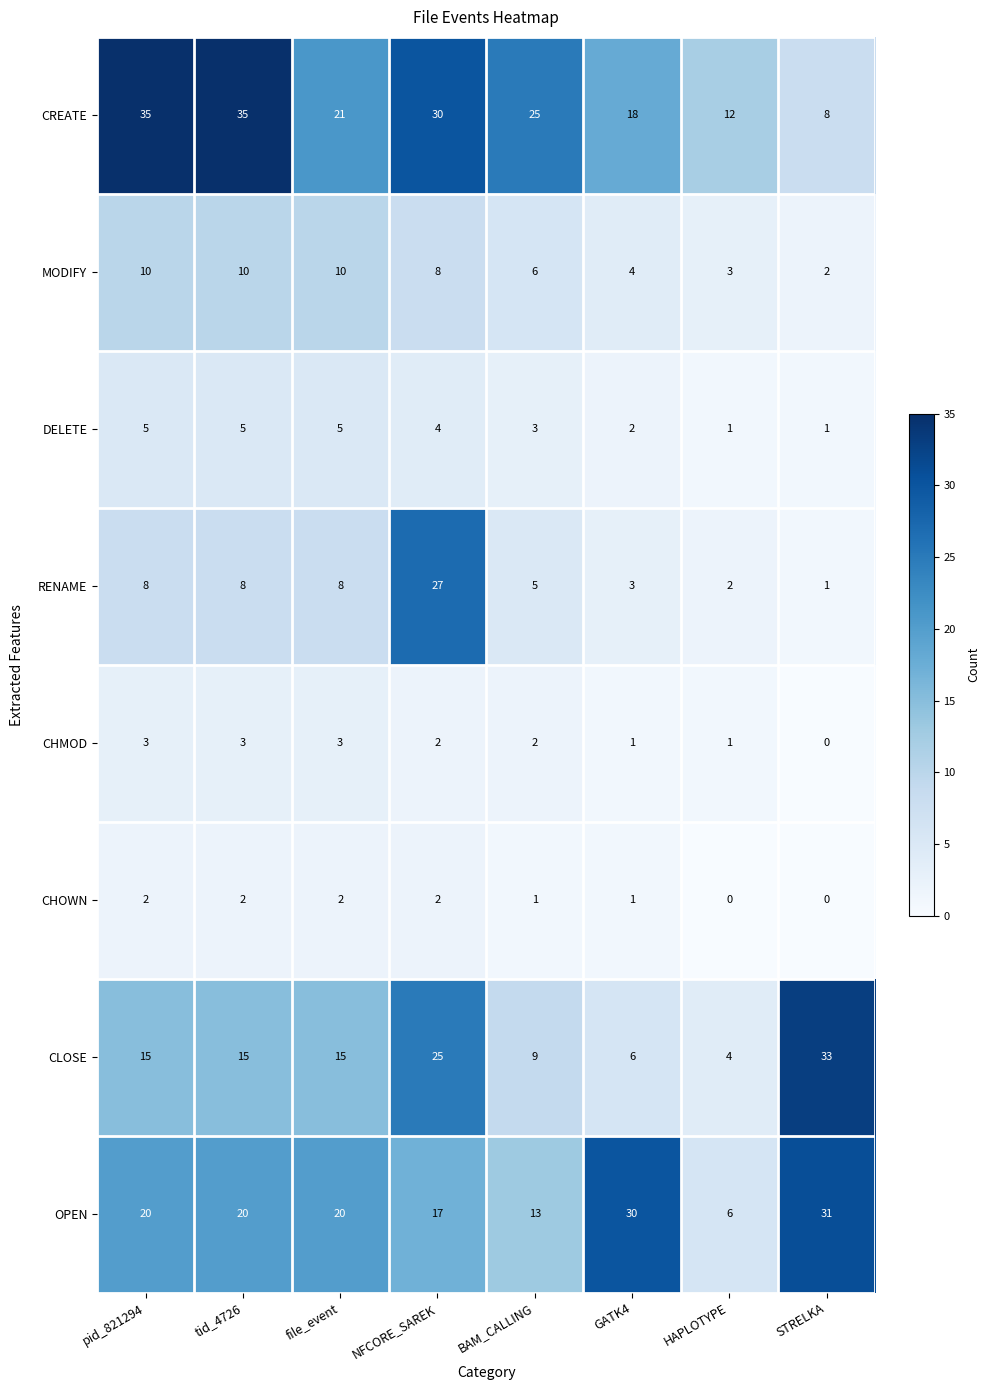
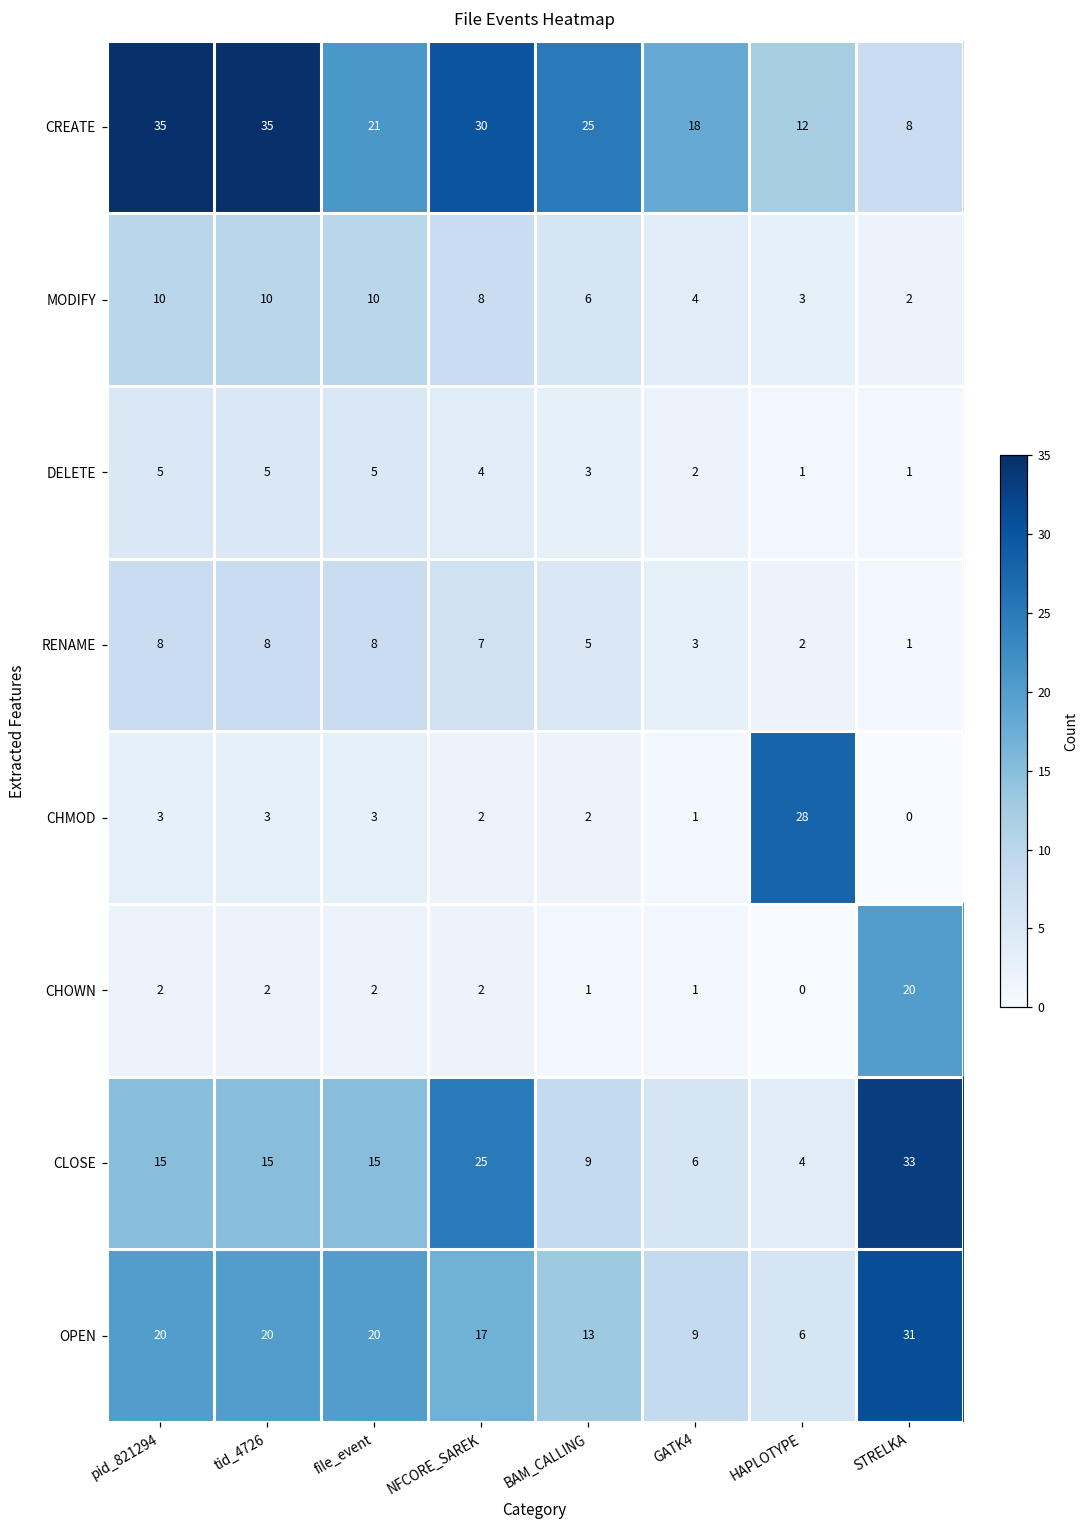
  {
    "CREATE": {
      "pid_821294": 35,
      "tid_4726": 35,
      "file_event": 21,
      "NFCORE_SAREK": 30,
      "BAM_CALLING": 25,
      "GATK4": 18,
      "HAPLOTYPE": 12,
      "STRELKA": 8
    },
    "MODIFY": {
      "pid_821294": 10,
      "tid_4726": 10,
      "file_event": 10,
      "NFCORE_SAREK": 8,
      "BAM_CALLING": 6,
      "GATK4": 4,
      "HAPLOTYPE": 3,
      "STRELKA": 2
    },
    "DELETE": {
      "pid_821294": 5,
      "tid_4726": 5,
      "file_event": 5,
      "NFCORE_SAREK": 4,
      "BAM_CALLING": 3,
      "GATK4": 2,
      "HAPLOTYPE": 1,
      "STRELKA": 1
    },
    "RENAME": {
      "pid_821294": 8,
      "tid_4726": 8,
      "file_event": 8,
-     "NFCORE_SAREK": 27,
+     "NFCORE_SAREK": 7,
      "BAM_CALLING": 5,
      "GATK4": 3,
      "HAPLOTYPE": 2,
      "STRELKA": 1
    },
    "CHMOD": {
      "pid_821294": 3,
      "tid_4726": 3,
      "file_event": 3,
      "NFCORE_SAREK": 2,
      "BAM_CALLING": 2,
      "GATK4": 1,
-     "HAPLOTYPE": 1,
+     "HAPLOTYPE": 28,
      "STRELKA": 0
    },
    "CHOWN": {
      "pid_821294": 2,
      "tid_4726": 2,
      "file_event": 2,
      "NFCORE_SAREK": 2,
      "BAM_CALLING": 1,
      "GATK4": 1,
      "HAPLOTYPE": 0,
-     "STRELKA": 0
+     "STRELKA": 20
    },
    "CLOSE": {
      "pid_821294": 15,
      "tid_4726": 15,
      "file_event": 15,
      "NFCORE_SAREK": 25,
      "BAM_CALLING": 9,
      "GATK4": 6,
      "HAPLOTYPE": 4,
      "STRELKA": 33
    },
    "OPEN": {
      "pid_821294": 20,
      "tid_4726": 20,
      "file_event": 20,
      "NFCORE_SAREK": 17,
      "BAM_CALLING": 13,
-     "GATK4": 30,
+     "GATK4": 9,
      "HAPLOTYPE": 6,
      "STRELKA": 31
    }
  }
